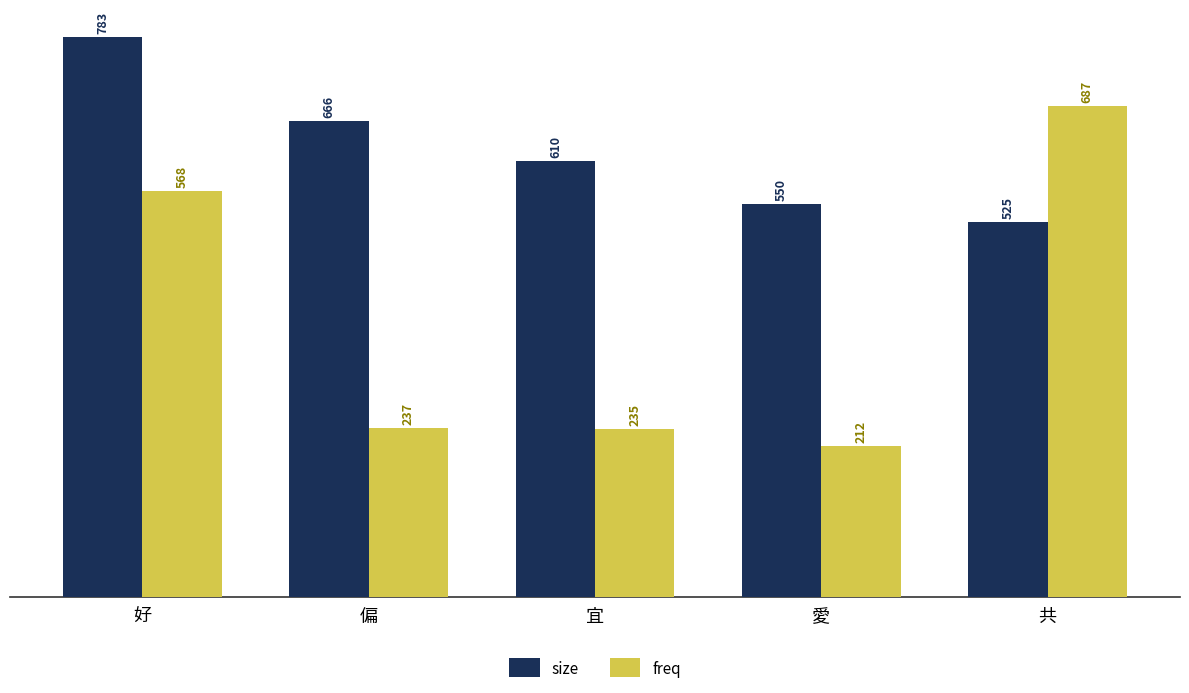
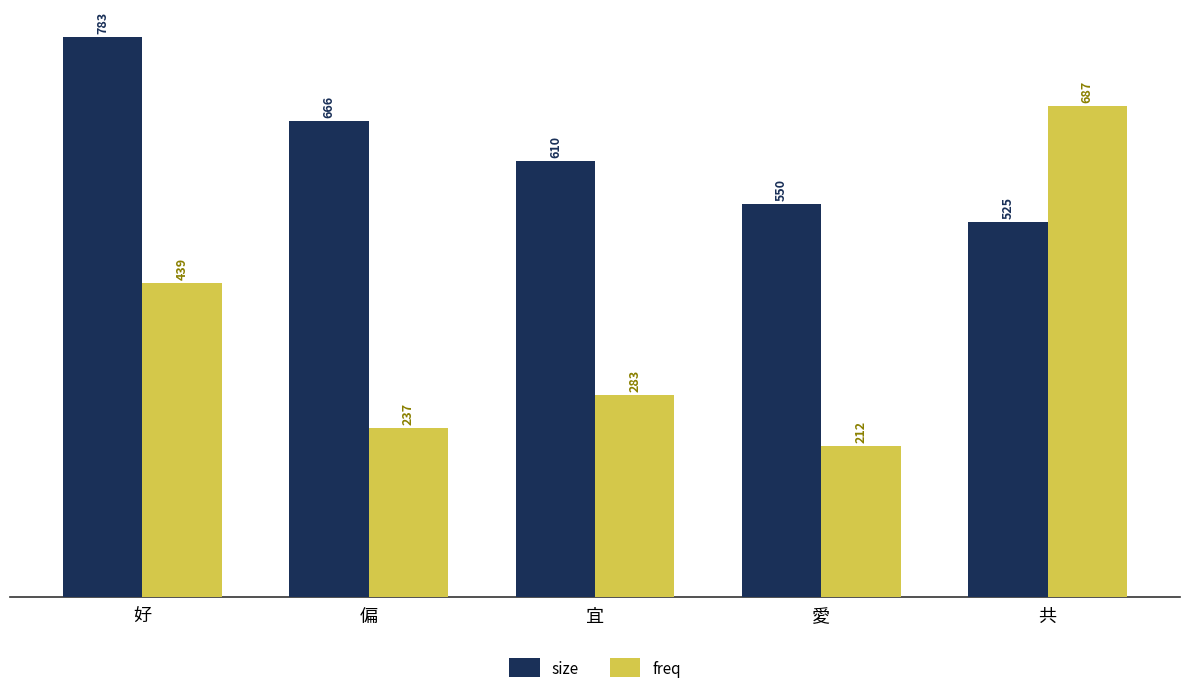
  {
    "size": {
      "好": 783,
      "偏": 666,
      "宜": 610,
      "愛": 550,
      "共": 525
    },
    "freq": {
-     "好": 568,
+     "好": 439,
      "偏": 237,
-     "宜": 235,
+     "宜": 283,
      "愛": 212,
      "共": 687
    }
  }
